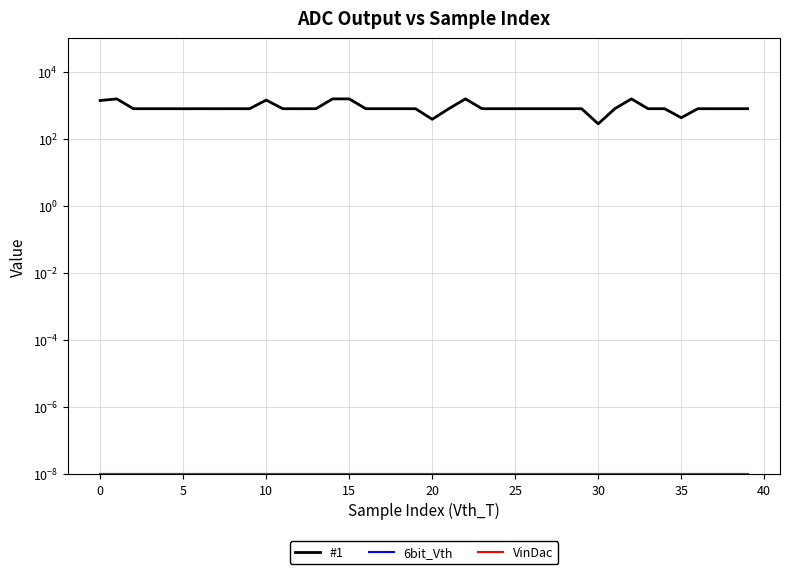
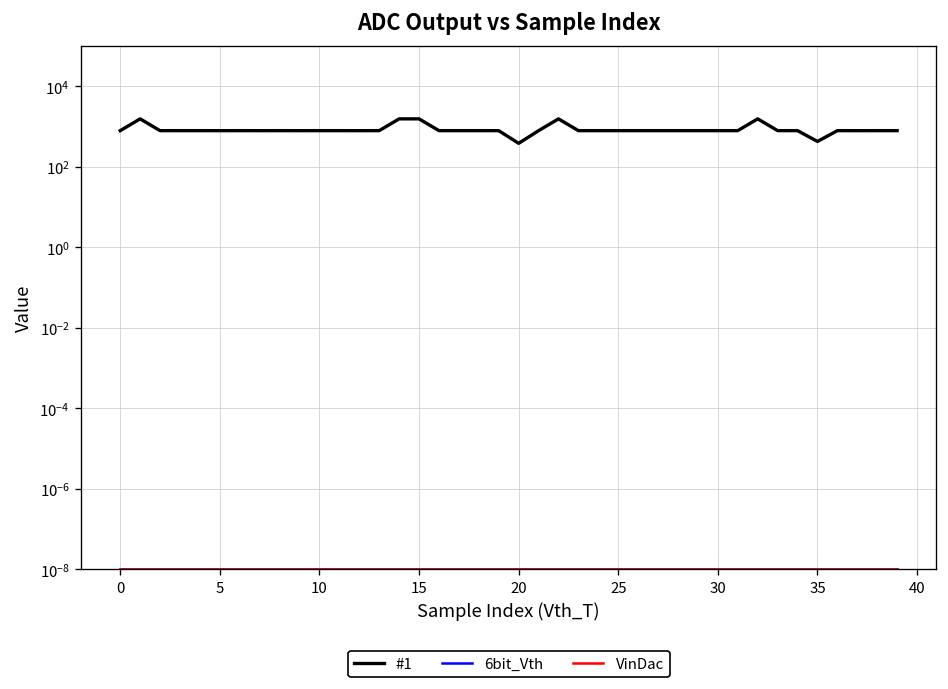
  {
    "#1": {
-     "0": 1400,
+     "0": 800,
      "5": 800,
-     "10": 1400,
+     "10": 800,
      "15": 2000,
      "20": 400,
      "25": 800,
-     "30": 300,
+     "30": 800,
      "35": 400
    },
    "VinDac": {
      "0": 0.000000010,
      "5": 0.000000010,
      "10": 0.000000010,
      "15": 0.000000010,
      "20": 0.000000010,
      "25": 0.000000010,
      "30": 0.000000010,
      "35": 0.000000010
    }
  }
